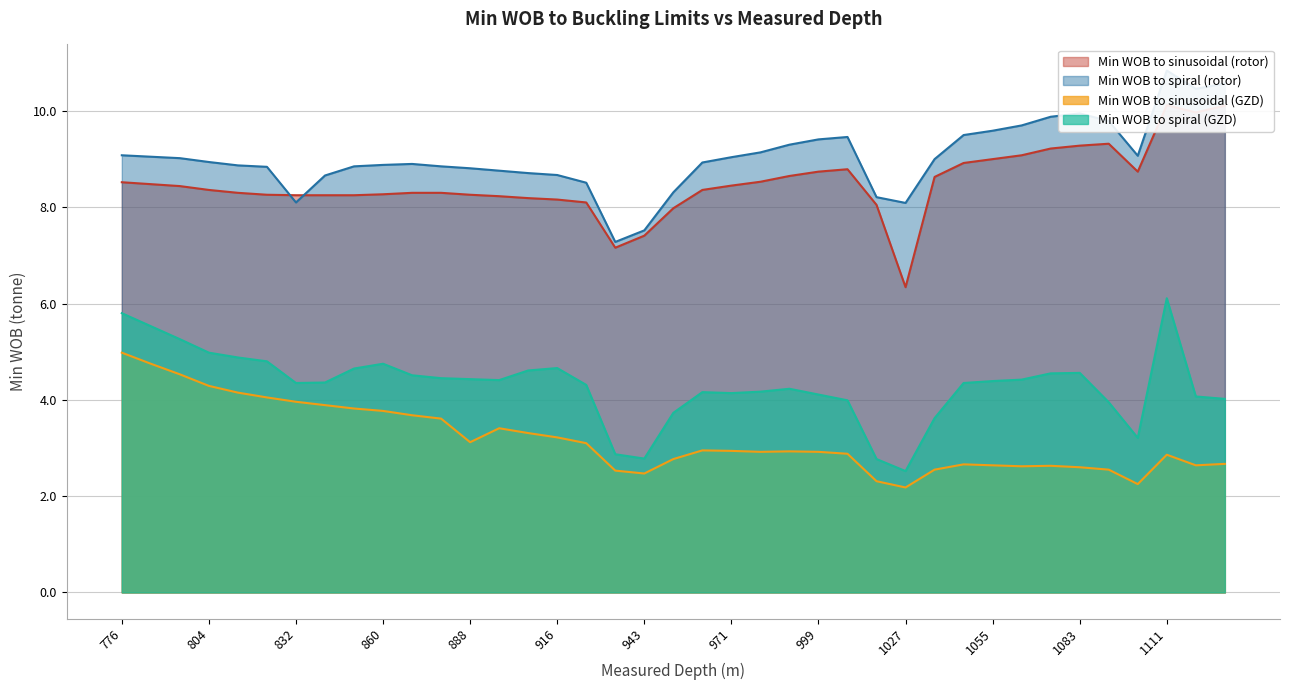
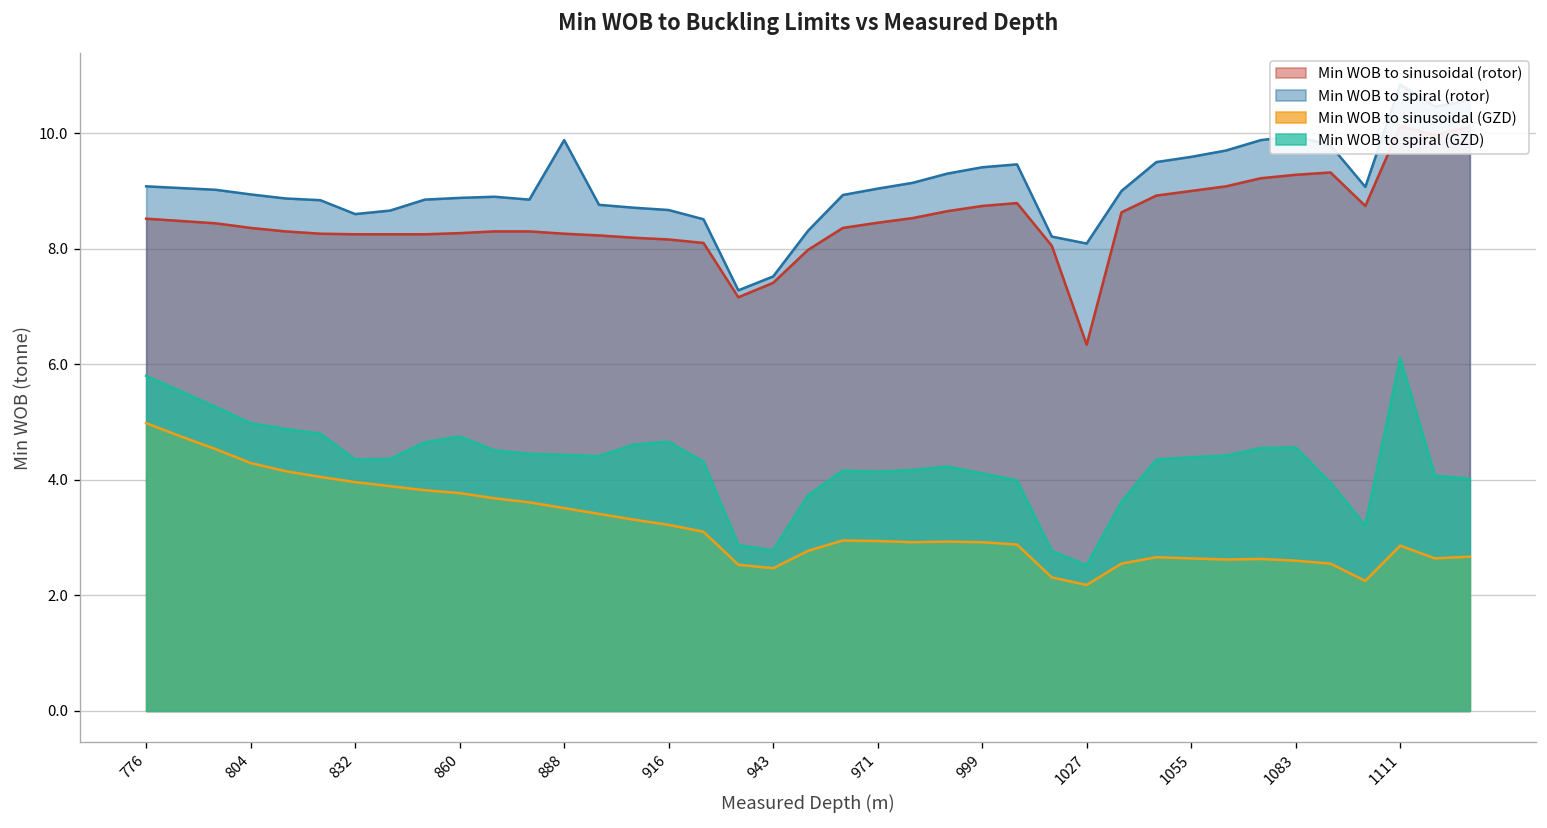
  {
    "Min WOB to sinusoidal (rotor)": {
      "776": 8.5,
      "804": 8.4,
      "832": 8.3,
      "860": 8.3,
      "888": 8.3,
      "916": 8.2,
      "943": 7.4,
      "971": 8.5,
      "999": 8.7,
      "1027": 6.3,
      "1055": 9.0,
      "1083": 9.3
    },
    "Min WOB to spiral (rotor)": {
      "776": 9.1,
      "804": 8.9,
-     "832": 8.1,
+     "832": 8.6,
      "860": 8.9,
-     "888": 8.8,
+     "888": 9.9,
      "916": 8.7,
      "943": 7.5,
      "971": 9.0,
      "999": 9.4,
      "1027": 8.1,
      "1055": 9.6
    },
    "Min WOB to sinusoidal (GZD)": {
      "776": 5.0,
      "804": 4.3,
      "832": 4.0,
      "860": 3.8,
-     "888": 3.1,
+     "888": 3.5,
      "916": 3.2,
      "943": 2.5,
      "971": 2.9,
      "999": 2.9,
      "1027": 2.2,
      "1055": 2.6,
      "1083": 2.6,
      "1111": 2.9
    },
    "Min WOB to spiral (GZD)": {
      "776": 5.8,
      "804": 5.0,
      "832": 4.4,
      "860": 4.8,
      "888": 4.4,
      "916": 4.7,
      "943": 2.8,
      "971": 4.1,
      "999": 4.1,
      "1027": 2.5,
      "1055": 4.4,
      "1083": 4.6,
      "1111": 6.1
    }
  }
